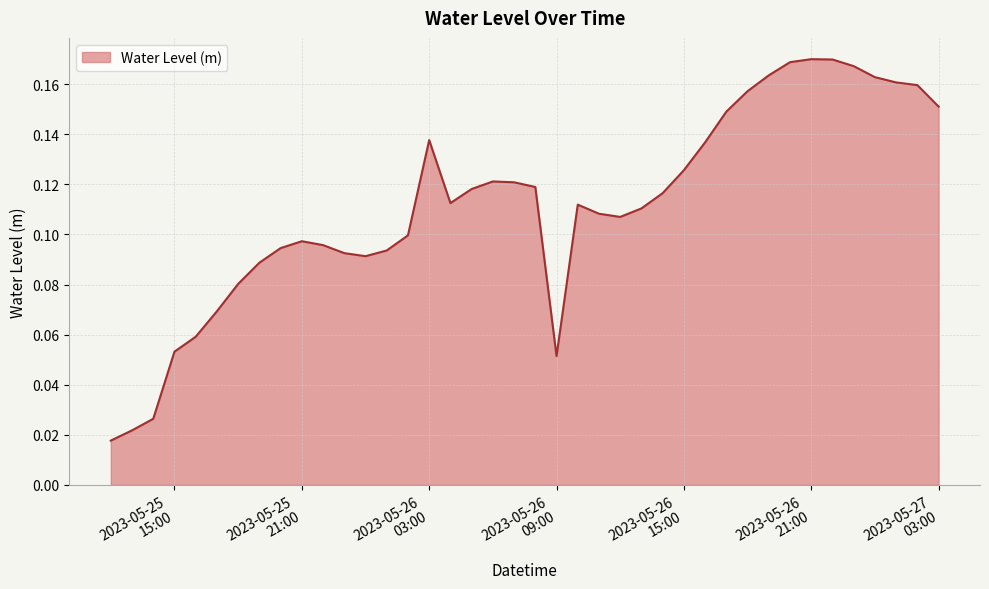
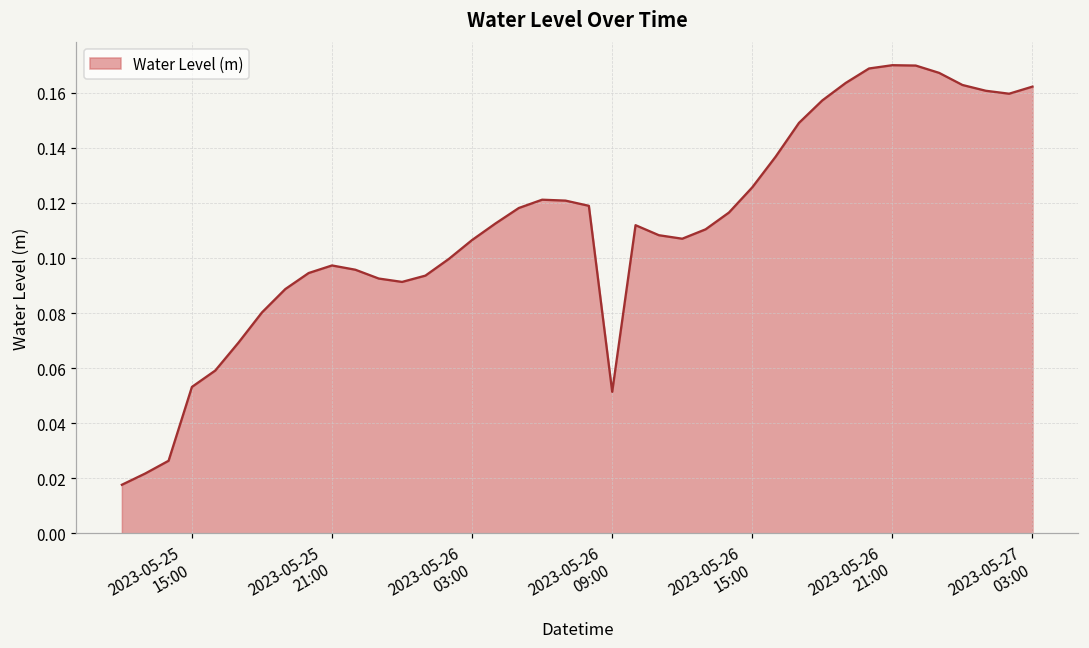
  {
    "2023-05-25 15:00": 0.053,
    "2023-05-25 21:00": 0.097,
-   "2023-05-26 03:00": 0.138,
+   "2023-05-26 03:00": 0.107,
    "2023-05-26 09:00": 0.051,
    "2023-05-26 15:00": 0.126,
    "2023-05-26 21:00": 0.170,
-   "2023-05-27 03:00": 0.151
+   "2023-05-27 03:00": 0.162
  }
